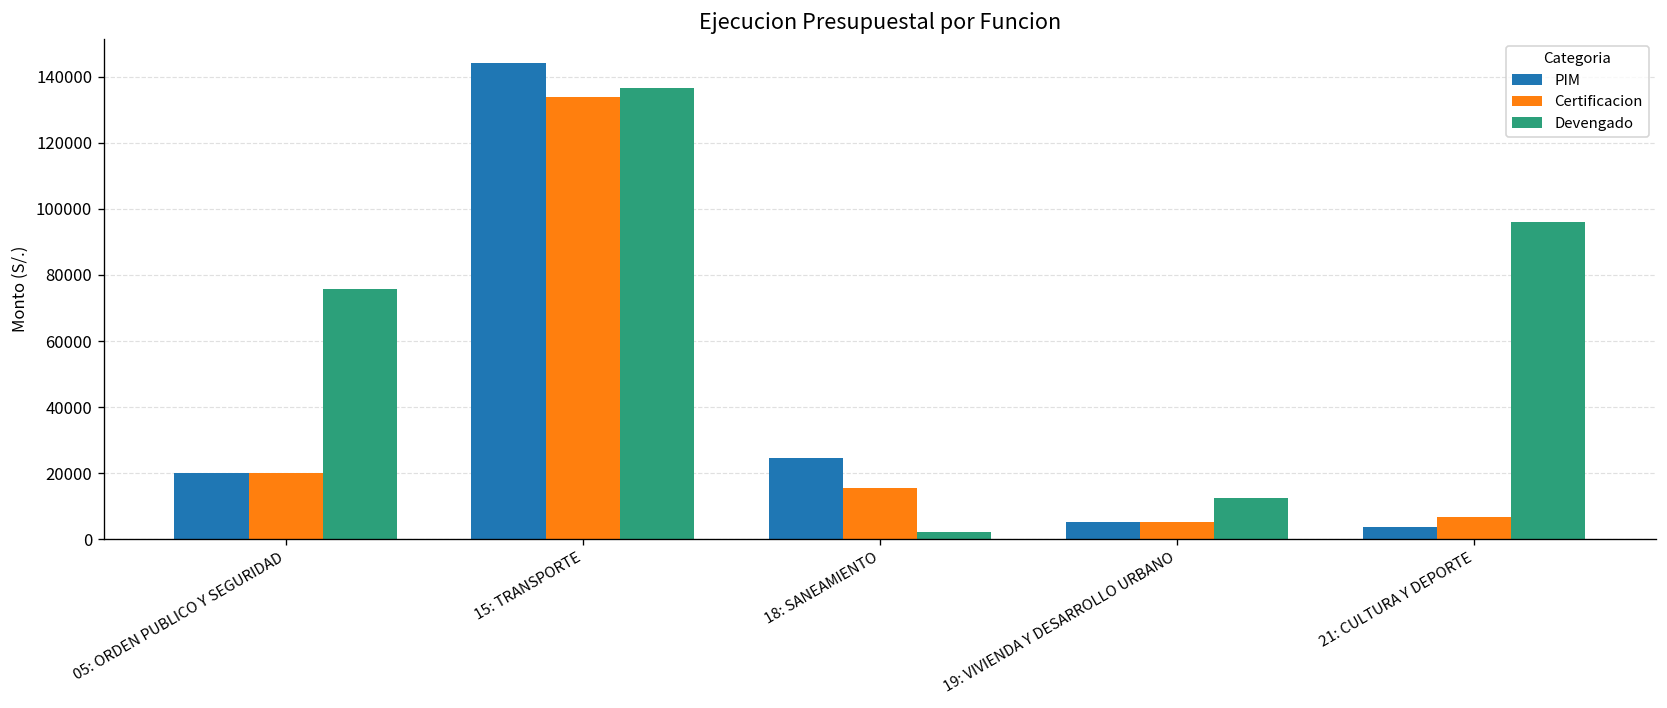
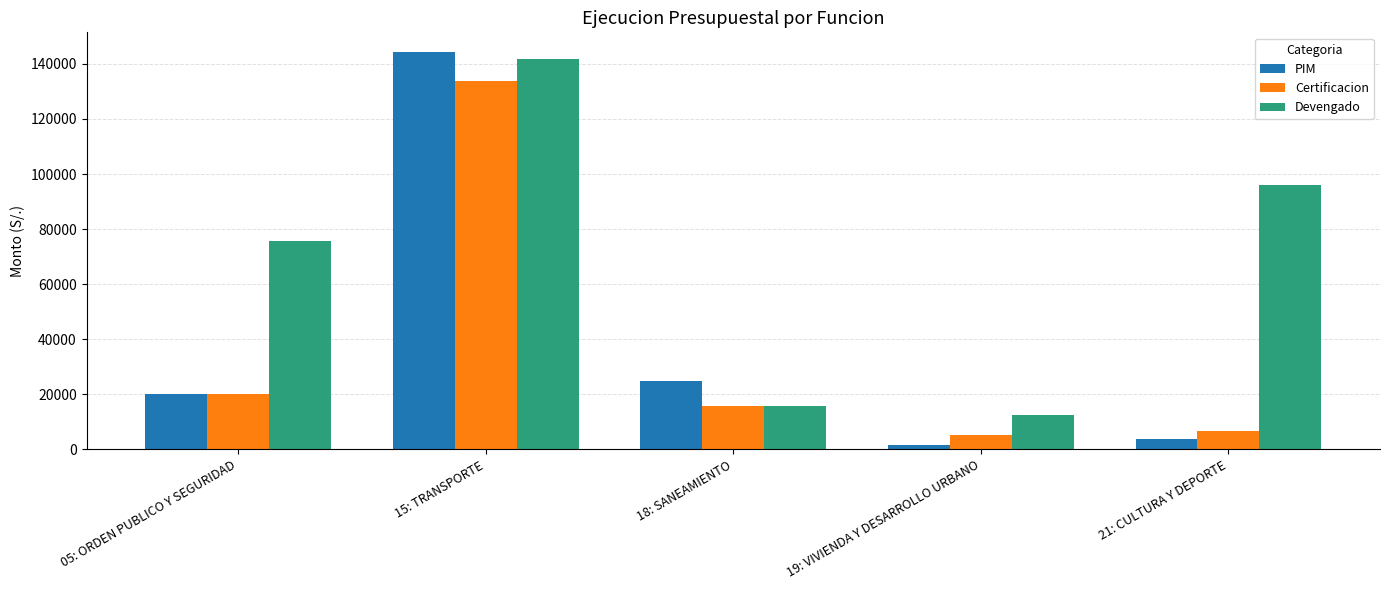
  {
    "PIM": {
      "05: ORDEN PUBLICO Y SEGURIDAD": 20000,
      "15: TRANSPORTE": 144000,
      "18: SANEAMIENTO": 25000,
-     "19: VIVIENDA Y DESARROLLO URBANO": 5000,
+     "19: VIVIENDA Y DESARROLLO URBANO": 2000,
      "21: CULTURA Y DEPORTE": 4000
    },
    "Certificacion": {
      "05: ORDEN PUBLICO Y SEGURIDAD": 20000,
      "15: TRANSPORTE": 134000,
      "18: SANEAMIENTO": 16000,
      "19: VIVIENDA Y DESARROLLO URBANO": 5000,
      "21: CULTURA Y DEPORTE": 7000
    },
    "Devengado": {
      "05: ORDEN PUBLICO Y SEGURIDAD": 76000,
-     "15: TRANSPORTE": 137000,
-     "18: SANEAMIENTO": 2000,
+     "15: TRANSPORTE": 142000,
+     "18: SANEAMIENTO": 16000,
      "19: VIVIENDA Y DESARROLLO URBANO": 12000,
      "21: CULTURA Y DEPORTE": 96000
    }
  }
